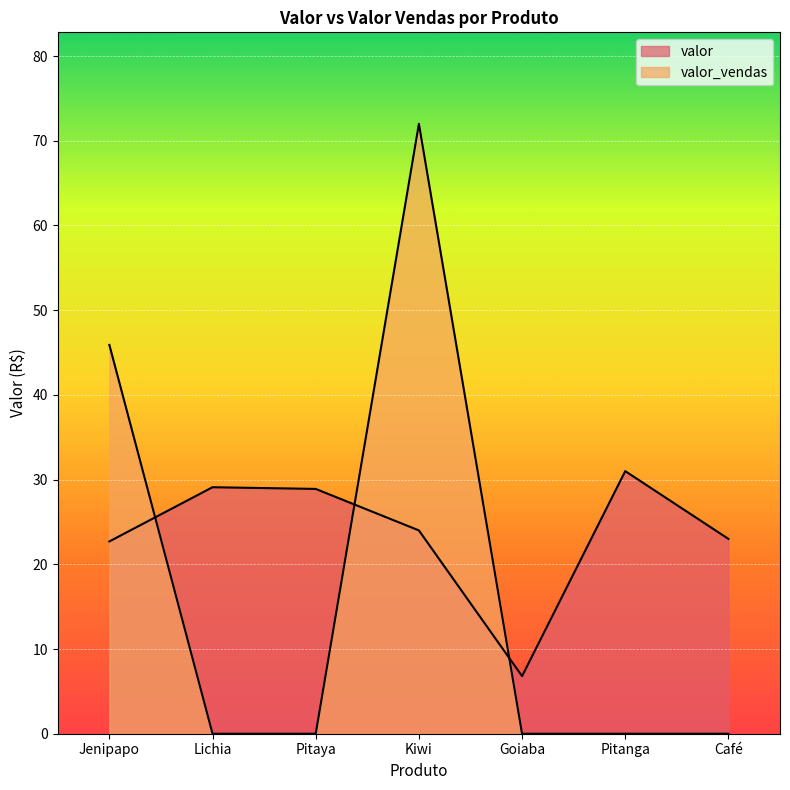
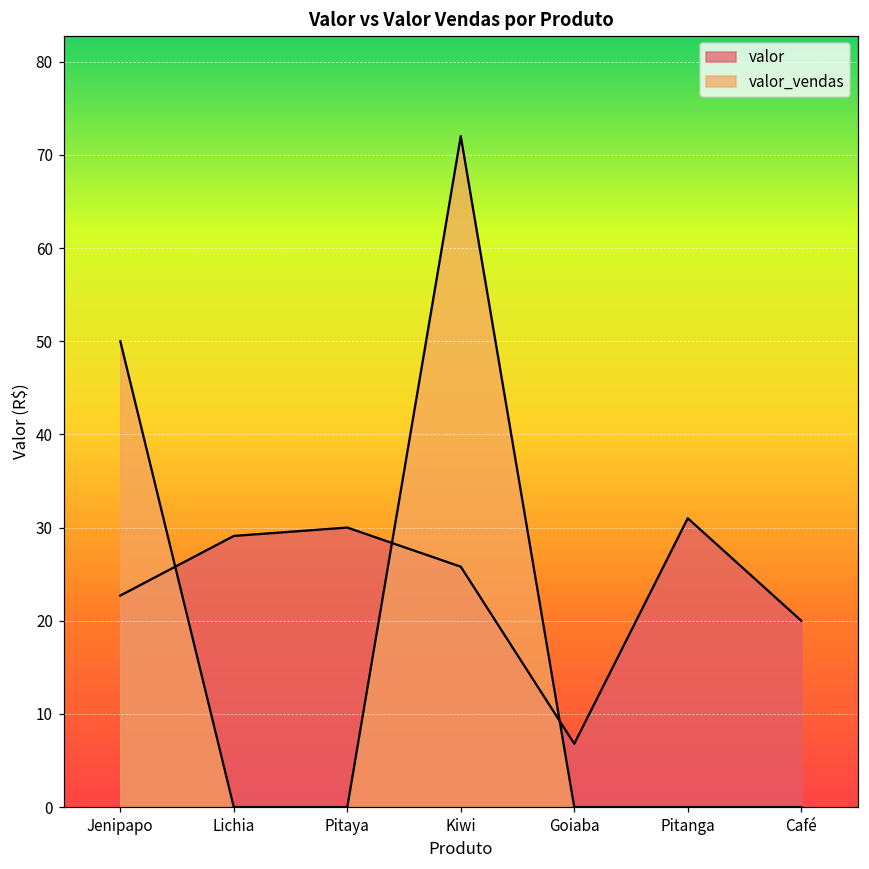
  {
    "valor": {
      "Jenipapo": 23,
      "Lichia": 29,
-     "Pitaya": 29,
-     "Kiwi": 24,
+     "Pitaya": 30,
+     "Kiwi": 26,
      "Goiaba": 7,
      "Pitanga": 31,
-     "Café": 23
+     "Café": 20
    },
    "valor_vendas": {
-     "Jenipapo": 46,
+     "Jenipapo": 50,
      "Lichia": 0,
      "Pitaya": 0,
      "Kiwi": 72,
      "Goiaba": 0,
      "Pitanga": 0,
      "Café": 0
    }
  }
